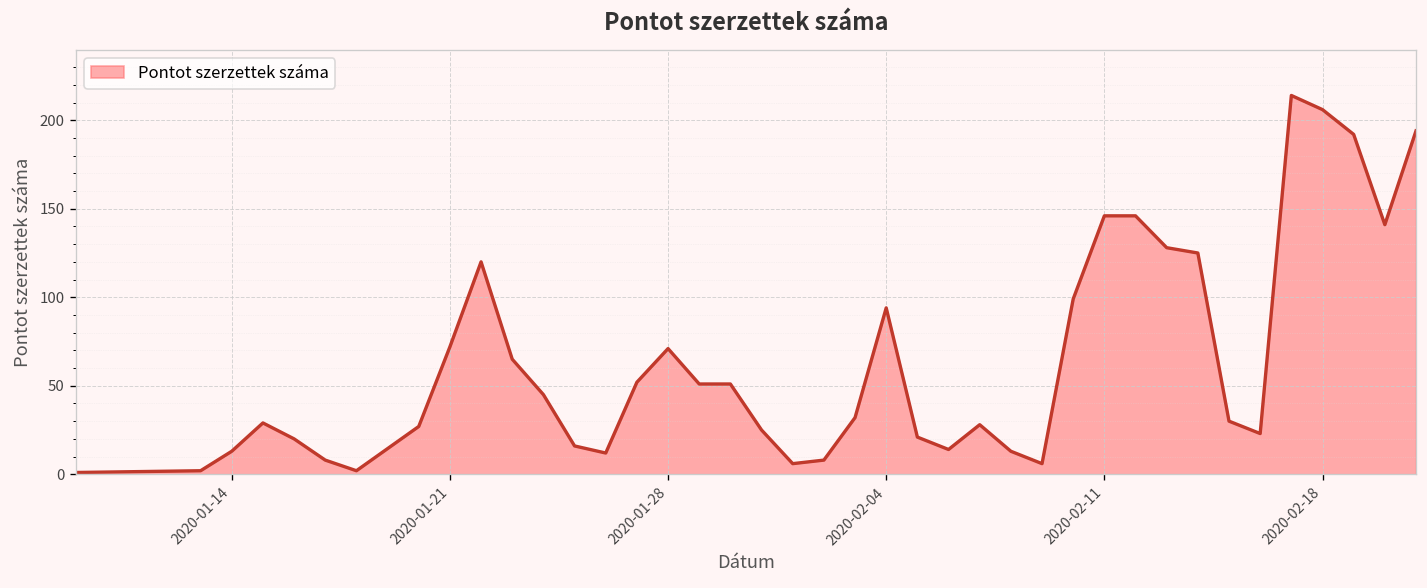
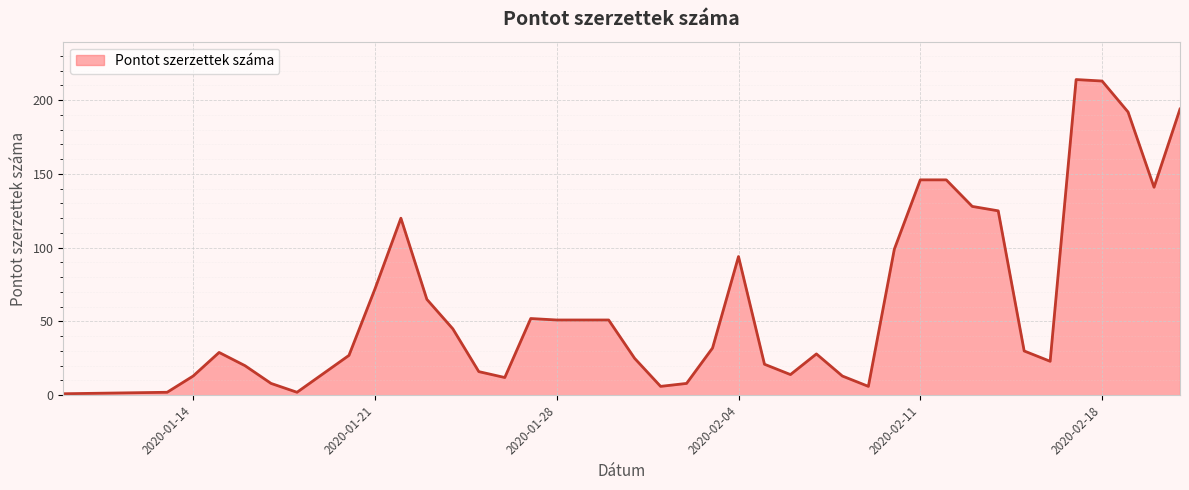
  {
    "2020-01-14": 13,
    "2020-01-21": 72,
-   "2020-01-28": 71,
+   "2020-01-28": 51,
    "2020-02-04": 94,
    "2020-02-11": 146,
-   "2020-02-18": 206
+   "2020-02-18": 213
  }
